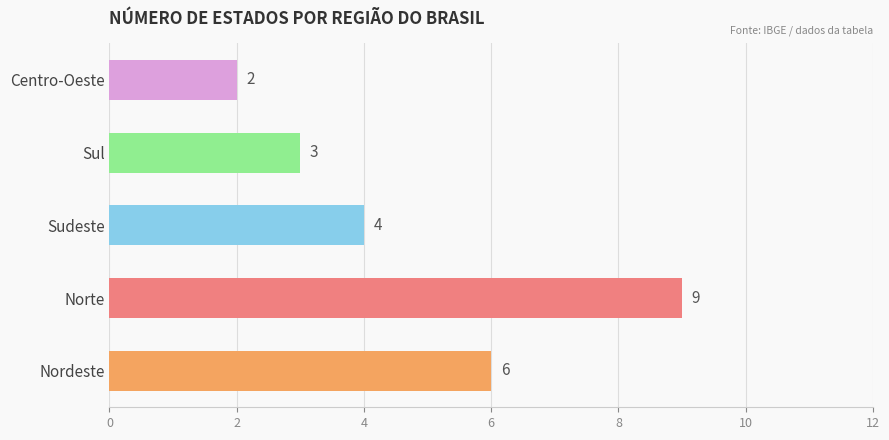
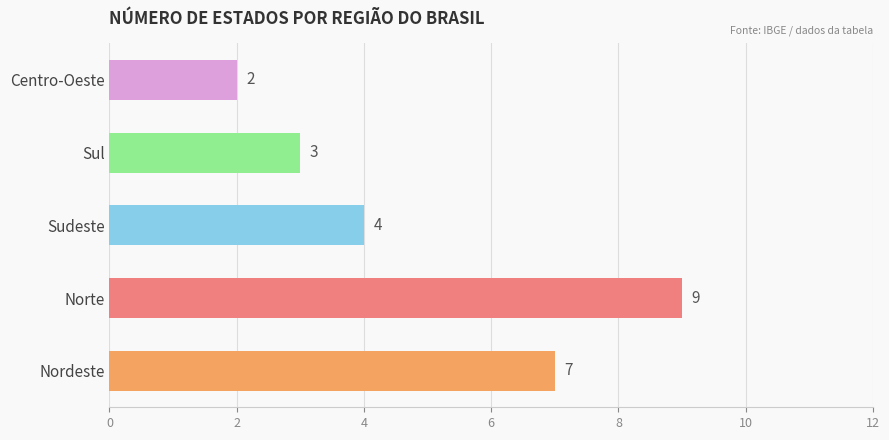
  {
    "Centro-Oeste": 2,
    "Sul": 3,
    "Sudeste": 4,
    "Norte": 9,
-   "Nordeste": 6
+   "Nordeste": 7
  }
